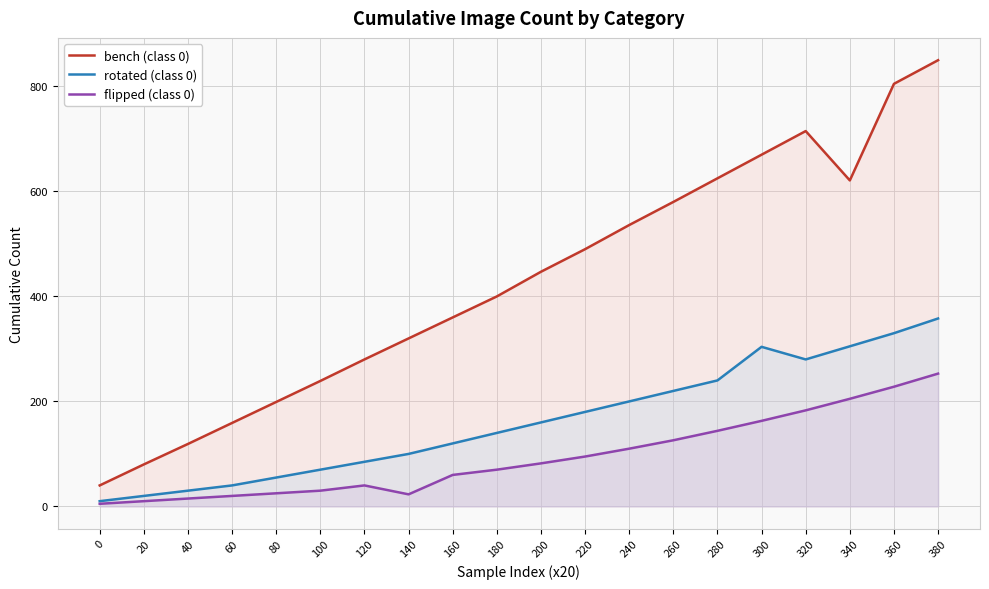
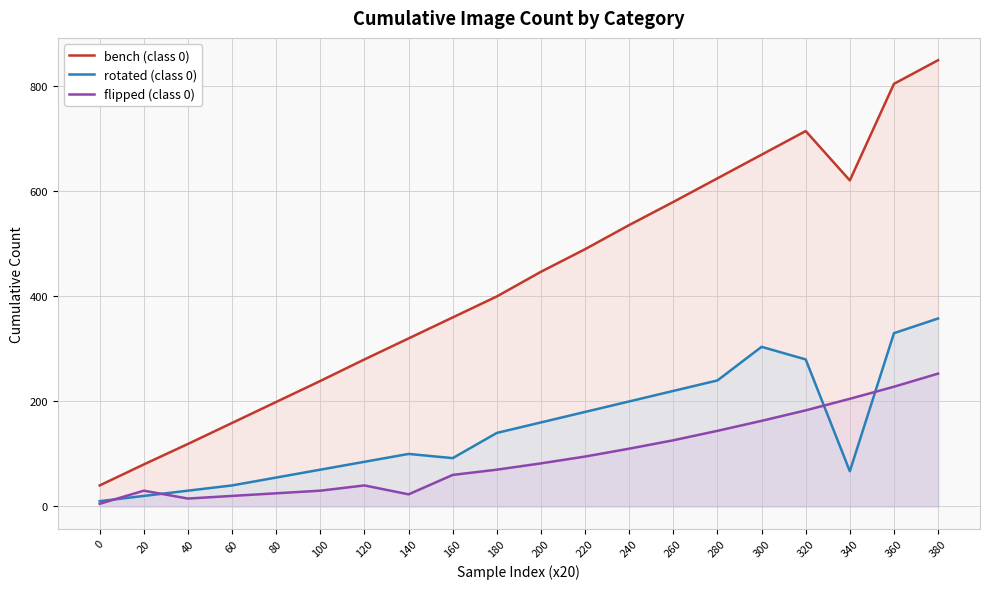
  {
    "bench (class 0)": {
      "0": 40,
      "20": 80,
      "40": 120,
      "60": 160,
      "80": 200,
      "100": 240,
      "120": 280,
      "140": 320,
      "160": 360,
      "180": 400,
      "200": 450,
      "220": 490,
      "240": 540,
      "260": 580,
      "280": 630,
      "300": 670,
      "320": 720,
      "340": 620,
      "360": 810,
      "380": 850
    },
    "rotated (class 0)": {
      "0": 10,
      "20": 20,
      "40": 30,
      "60": 40,
      "80": 60,
      "100": 70,
      "120": 90,
      "140": 100,
-     "160": 120,
+     "160": 90,
      "180": 140,
      "200": 160,
      "220": 180,
      "240": 200,
      "260": 220,
      "280": 240,
      "300": 300,
      "320": 280,
-     "340": 310,
+     "340": 70,
      "360": 330,
      "380": 360
    },
    "flipped (class 0)": {
      "0": 10,
-     "20": 10,
+     "20": 30,
      "40": 20,
      "60": 20,
      "80": 30,
      "100": 30,
      "120": 40,
      "140": 20,
      "160": 60,
      "180": 70,
      "200": 80,
      "220": 100,
      "240": 110,
      "260": 130,
      "280": 140,
      "300": 160,
      "320": 180,
      "340": 210,
      "360": 230,
      "380": 250
    }
  }
